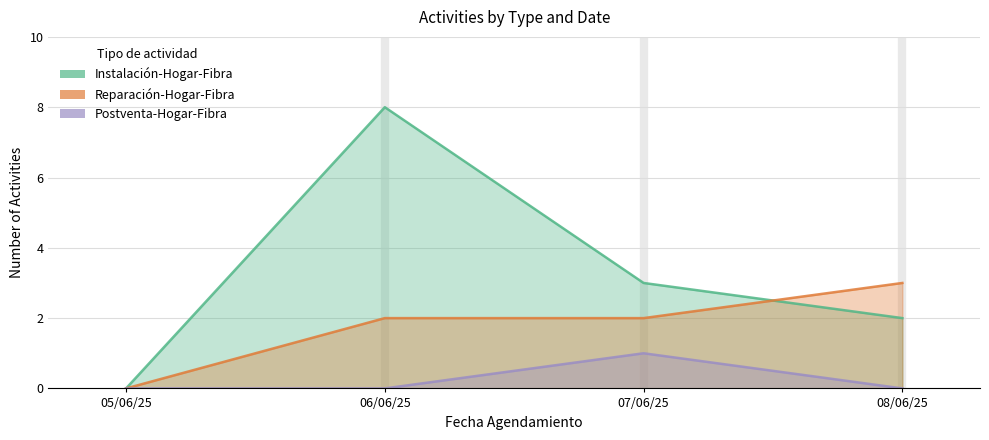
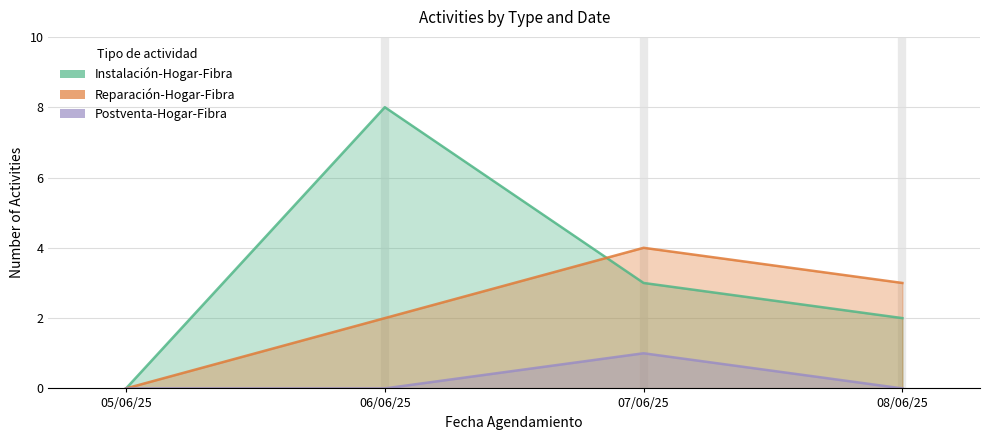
  {
    "Reparación-Hogar-Fibra": {
      "06/06/25": 2,
-     "07/06/25": 2,
+     "07/06/25": 4,
      "08/06/25": 3
    }
  }
